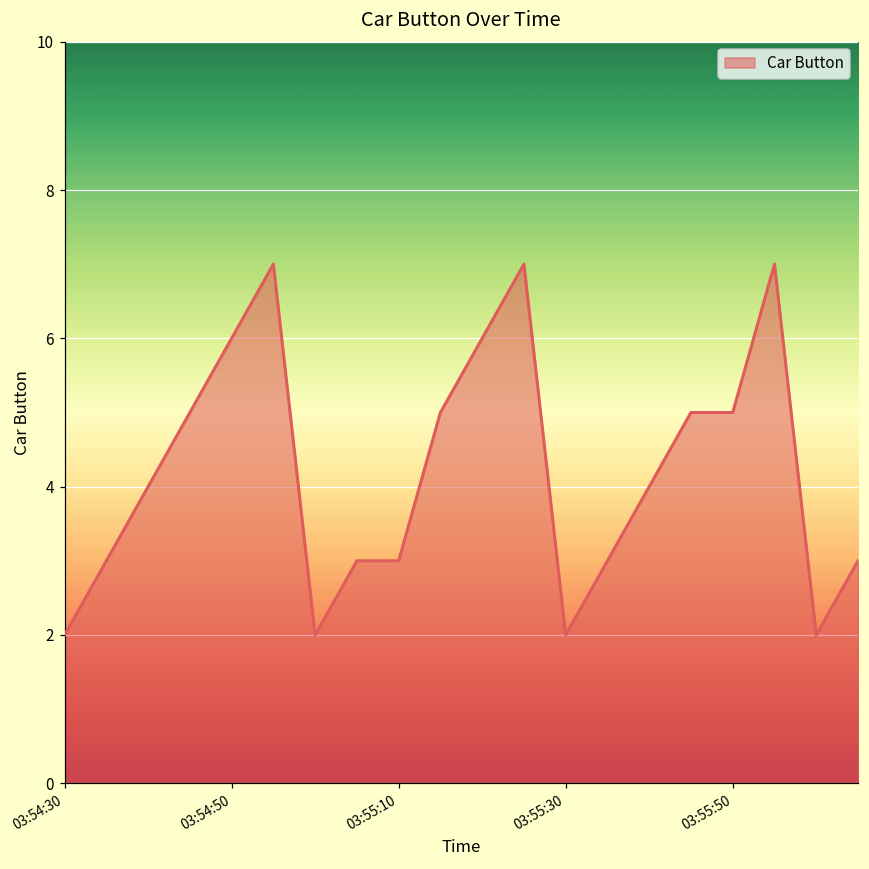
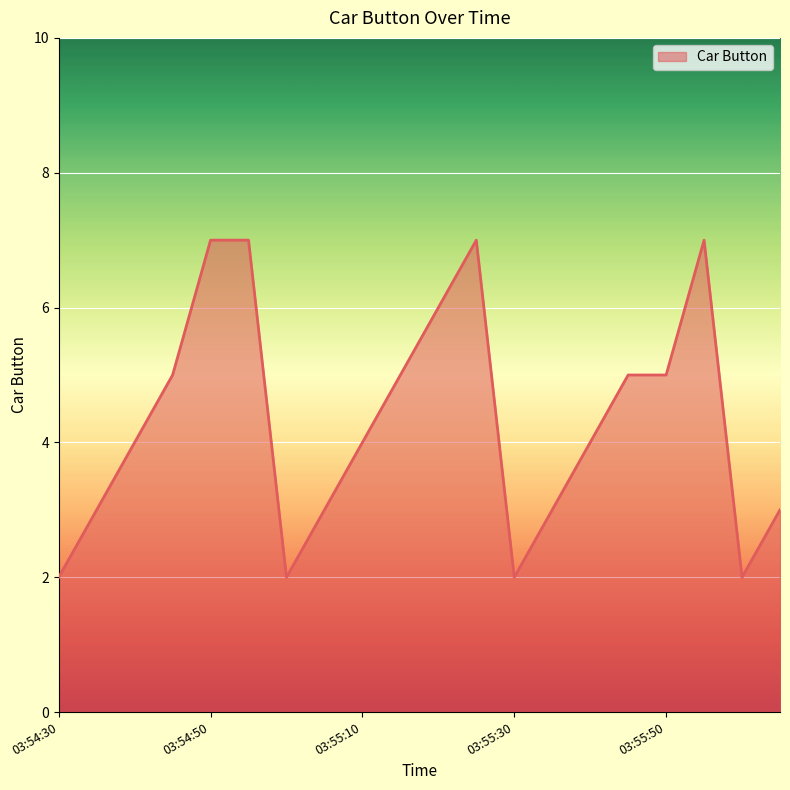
  {
    "03:54:30": 2,
-   "03:54:50": 6,
-   "03:55:10": 3,
+   "03:54:50": 7,
+   "03:55:10": 4,
    "03:55:30": 2,
    "03:55:50": 5
  }
